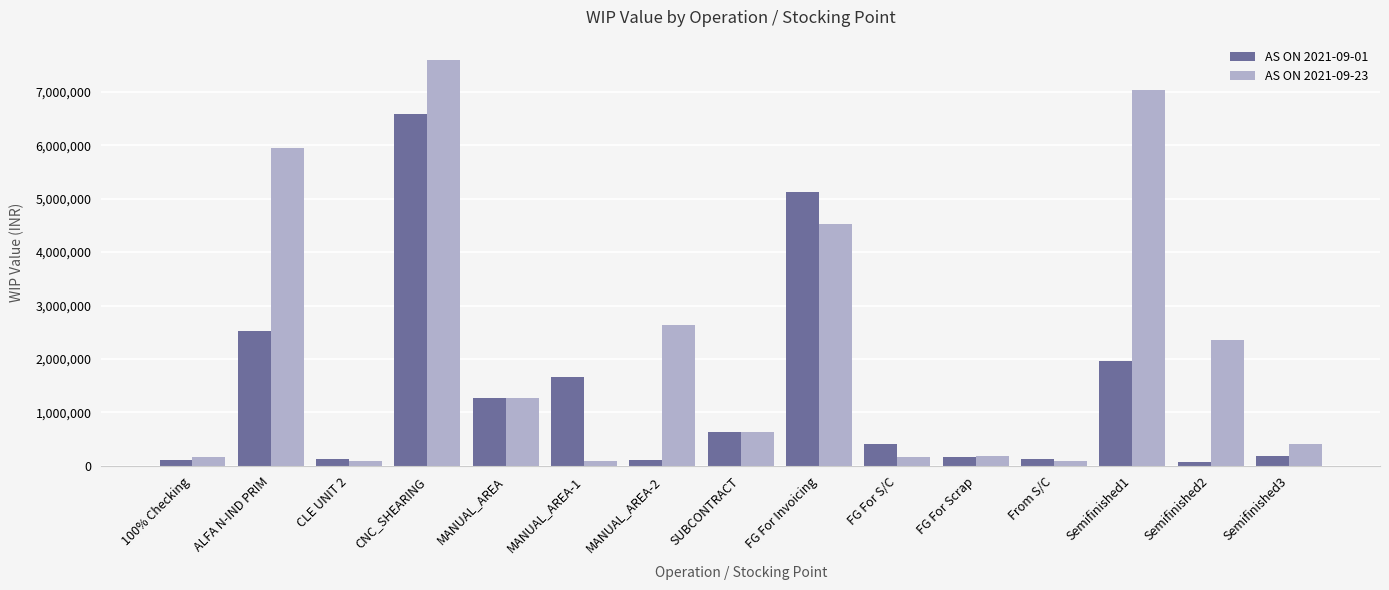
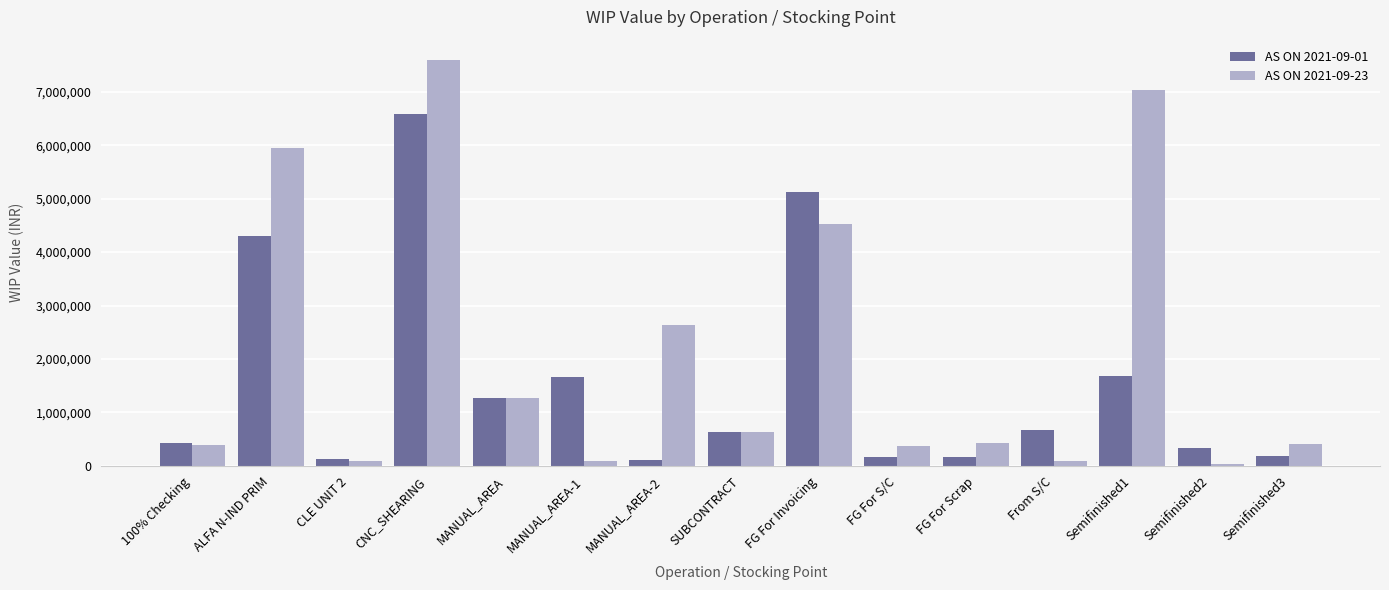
  {
    "AS ON 2021-09-01": {
-     "100% Checking": "100,000",
-     "ALFA N-IND PRIM": "2,500,000",
+     "100% Checking": "400,000",
+     "ALFA N-IND PRIM": "4,300,000",
      "CLE UNIT 2": "100,000",
      "CNC_SHEARING": "6,600,000",
      "MANUAL_AREA": "1,300,000",
      "MANUAL_AREA-1": "1,700,000",
      "MANUAL_AREA-2": "100,000",
      "SUBCONTRACT": "600,000",
      "FG For Invoicing": "5,100,000",
-     "FG For S/C": "400,000",
+     "FG For S/C": "200,000",
      "FG For Scrap": "200,000",
-     "From S/C": "100,000",
-     "Semifinished1": "2,000,000",
-     "Semifinished2": "100,000",
+     "From S/C": "700,000",
+     "Semifinished1": "1,700,000",
+     "Semifinished2": "300,000",
      "Semifinished3": "200,000"
    },
    "AS ON 2021-09-23": {
-     "100% Checking": "200,000",
+     "100% Checking": "400,000",
      "ALFA N-IND PRIM": "5,900,000",
      "CLE UNIT 2": "100,000",
      "CNC_SHEARING": "7,600,000",
      "MANUAL_AREA": "1,300,000",
      "MANUAL_AREA-1": "100,000",
      "MANUAL_AREA-2": "2,600,000",
      "SUBCONTRACT": "600,000",
      "FG For Invoicing": "4,500,000",
-     "FG For S/C": "200,000",
-     "FG For Scrap": "200,000",
+     "FG For S/C": "400,000",
+     "FG For Scrap": "400,000",
      "From S/C": "100,000",
      "Semifinished1": "7,000,000",
-     "Semifinished2": "2,400,000",
+     "Semifinished2": "0",
      "Semifinished3": "400,000"
    }
  }
